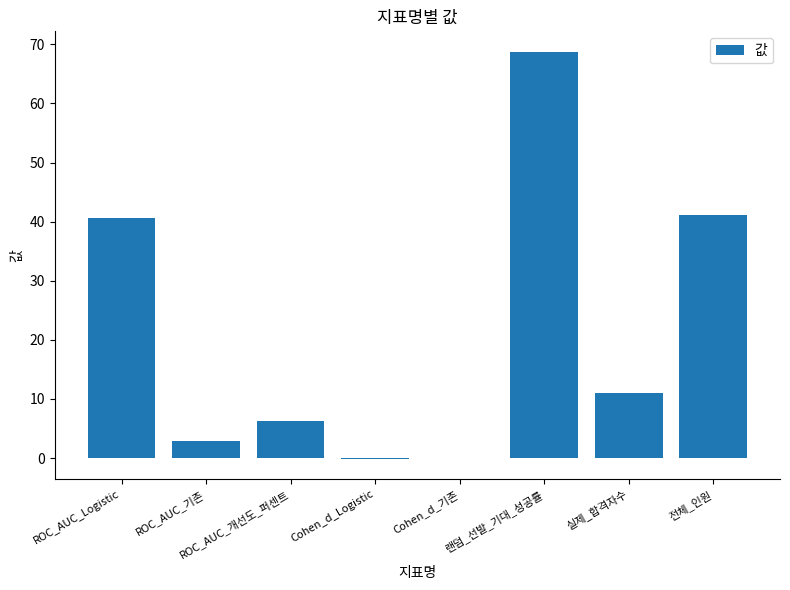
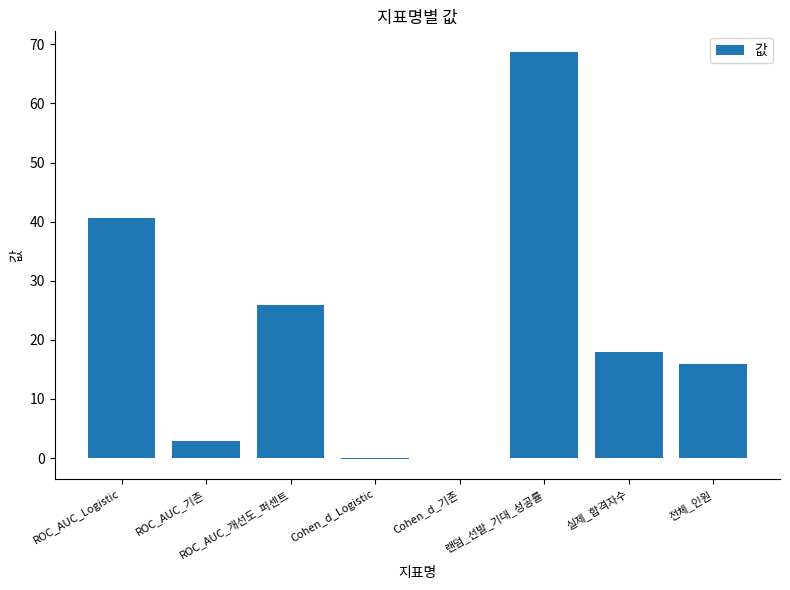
  {
    "ROC_AUC_Logistic": 41,
    "ROC_AUC_기존": 3,
-   "ROC_AUC_개선도_퍼센트": 6,
+   "ROC_AUC_개선도_퍼센트": 26,
    "랜덤_선발_기대_성공률": 69,
-   "실제_합격자수": 11,
-   "전체_인원": 41
+   "실제_합격자수": 18,
+   "전체_인원": 16
  }
